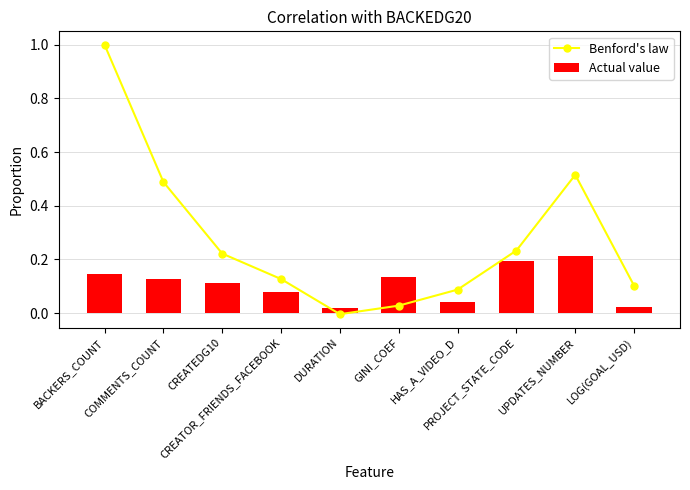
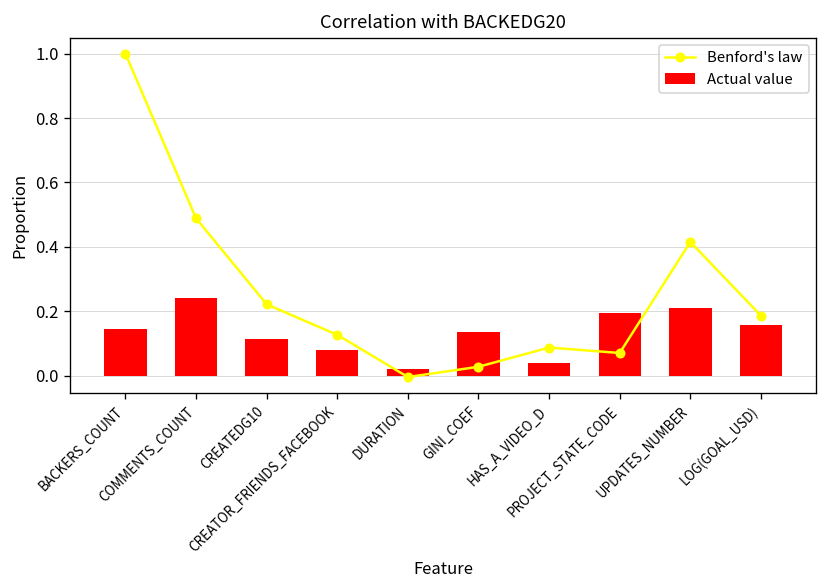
  {
    "Benford's law": {
      "BACKERS_COUNT": 1.00,
      "COMMENTS_COUNT": 0.49,
      "CREATEDG10": 0.22,
      "CREATOR_FRIENDS_FACEBOOK": 0.13,
      "DURATION": 0.00,
      "GINI_COEF": 0.03,
      "HAS_A_VIDEO_D": 0.09,
-     "PROJECT_STATE_CODE": 0.23,
-     "UPDATES_NUMBER": 0.52,
-     "LOG(GOAL_USD)": 0.10
+     "PROJECT_STATE_CODE": 0.07,
+     "UPDATES_NUMBER": 0.42,
+     "LOG(GOAL_USD)": 0.19
    },
    "Actual value": {
      "BACKERS_COUNT": 0.15,
-     "COMMENTS_COUNT": 0.13,
+     "COMMENTS_COUNT": 0.24,
      "CREATEDG10": 0.11,
      "CREATOR_FRIENDS_FACEBOOK": 0.08,
      "DURATION": 0.02,
      "GINI_COEF": 0.14,
      "HAS_A_VIDEO_D": 0.04,
      "PROJECT_STATE_CODE": 0.19,
      "UPDATES_NUMBER": 0.21,
-     "LOG(GOAL_USD)": 0.02
+     "LOG(GOAL_USD)": 0.16
    }
  }
